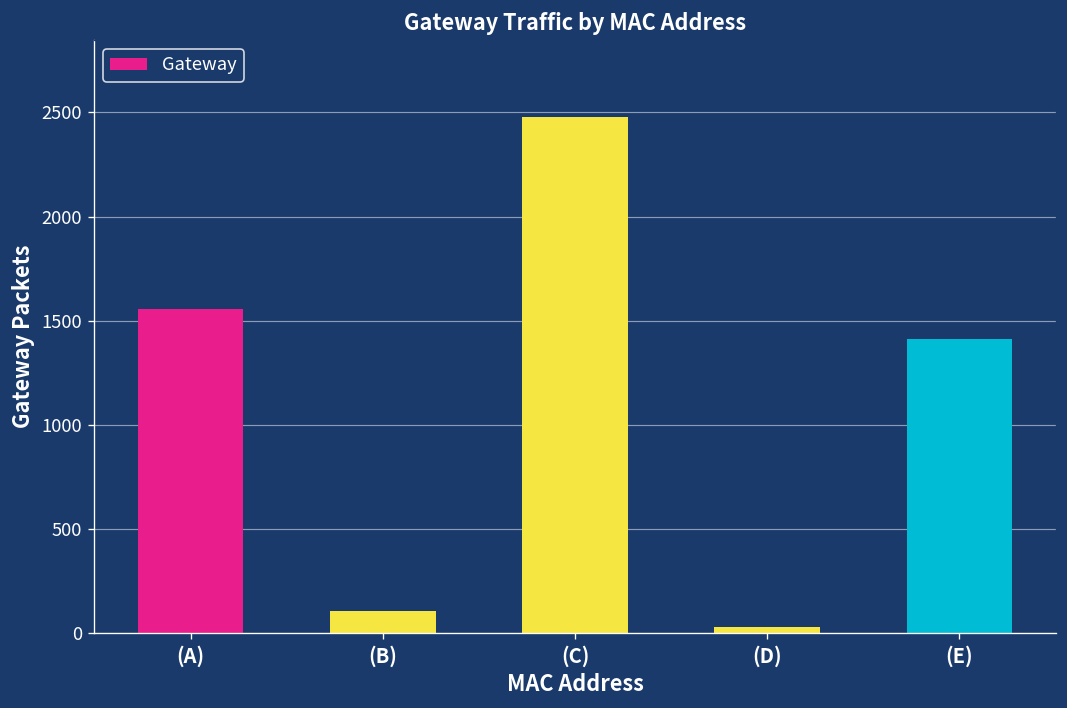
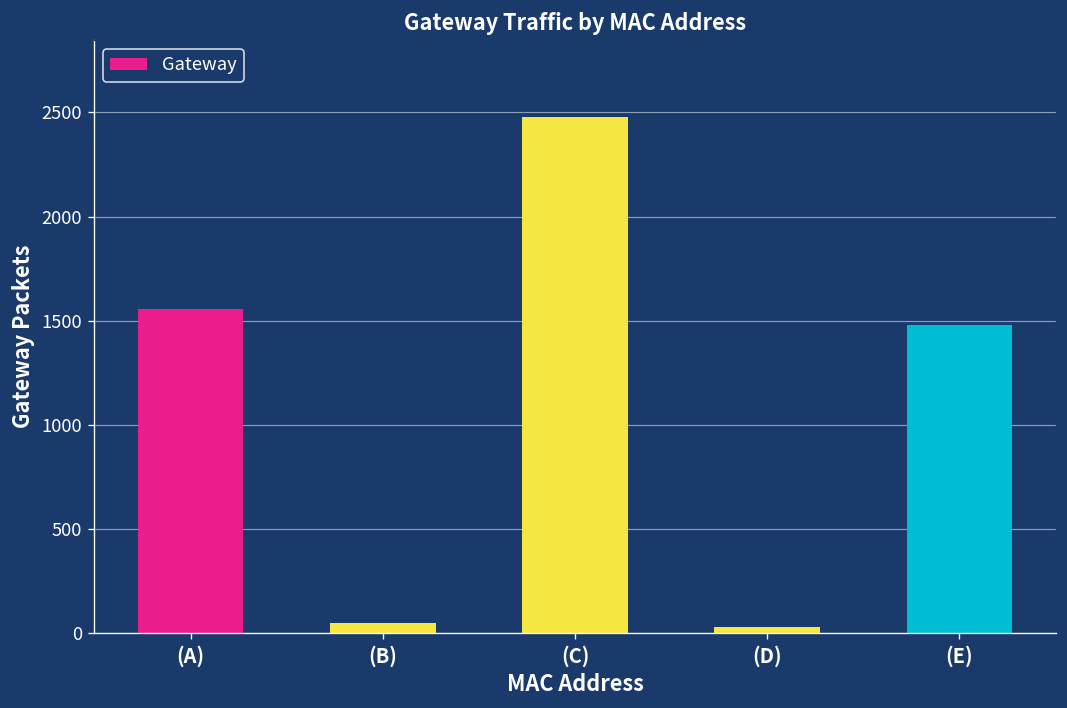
  {
    "(A)": 1560,
-   "(B)": 110,
+   "(B)": 50,
    "(C)": 2480,
    "(D)": 30,
-   "(E)": 1410
+   "(E)": 1480
  }
